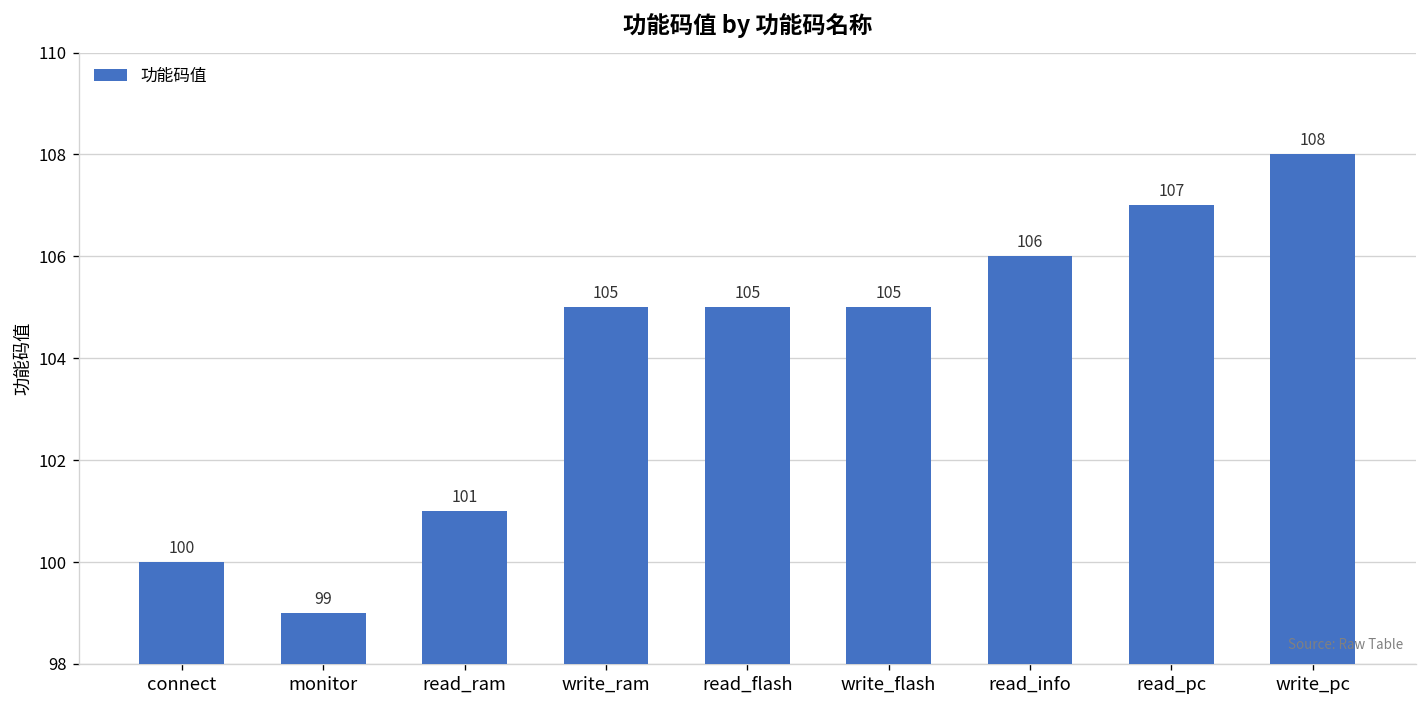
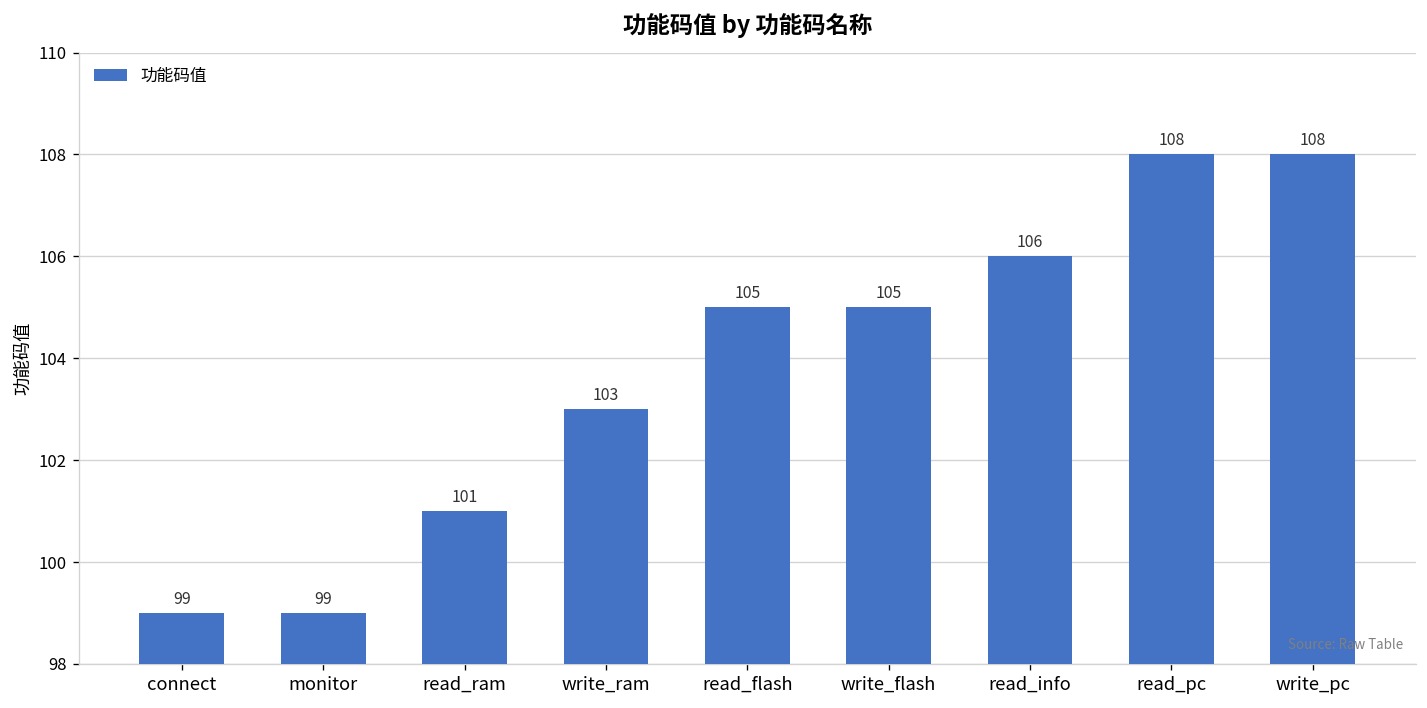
  {
-   "connect": 100,
+   "connect": 99,
    "monitor": 99,
    "read_ram": 101,
-   "write_ram": 105,
+   "write_ram": 103,
    "read_flash": 105,
    "write_flash": 105,
    "read_info": 106,
-   "read_pc": 107,
+   "read_pc": 108,
    "write_pc": 108
  }
